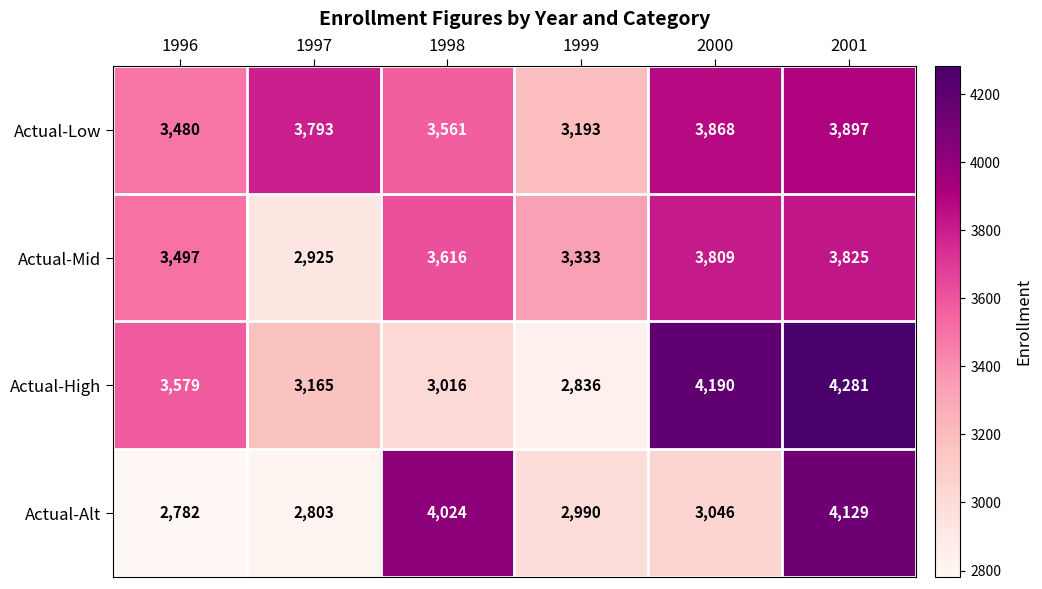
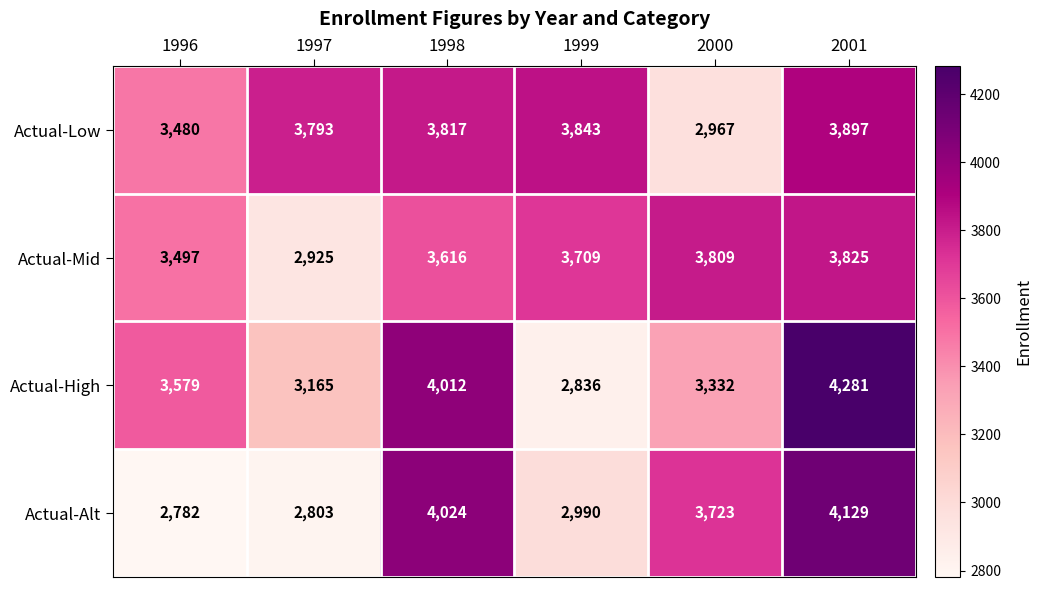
  {
    "Actual-Low": {
      "1996": "3,480",
      "1997": "3,793",
-     "1998": "3,561",
-     "1999": "3,193",
-     "2000": "3,868",
+     "1998": "3,817",
+     "1999": "3,843",
+     "2000": "2,967",
      "2001": "3,897"
    },
    "Actual-Mid": {
      "1996": "3,497",
      "1997": "2,925",
      "1998": "3,616",
-     "1999": "3,333",
+     "1999": "3,709",
      "2000": "3,809",
      "2001": "3,825"
    },
    "Actual-High": {
      "1996": "3,579",
      "1997": "3,165",
-     "1998": "3,016",
+     "1998": "4,012",
      "1999": "2,836",
-     "2000": "4,190",
+     "2000": "3,332",
      "2001": "4,281"
    },
    "Actual-Alt": {
      "1996": "2,782",
      "1997": "2,803",
      "1998": "4,024",
      "1999": "2,990",
-     "2000": "3,046",
+     "2000": "3,723",
      "2001": "4,129"
    }
  }
